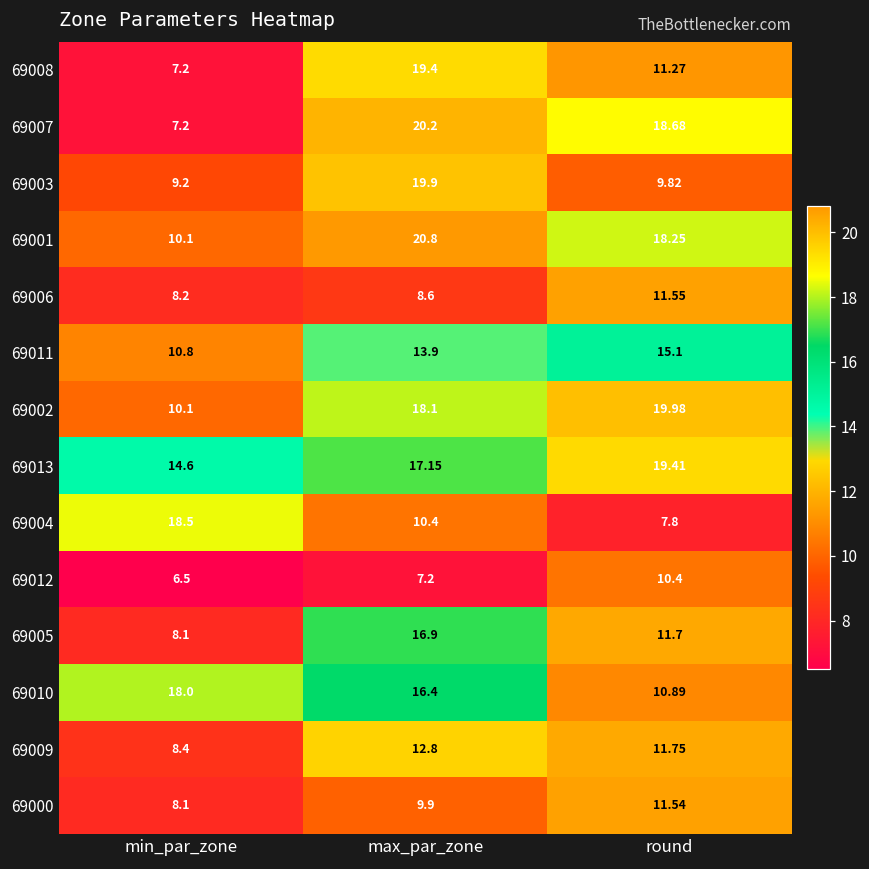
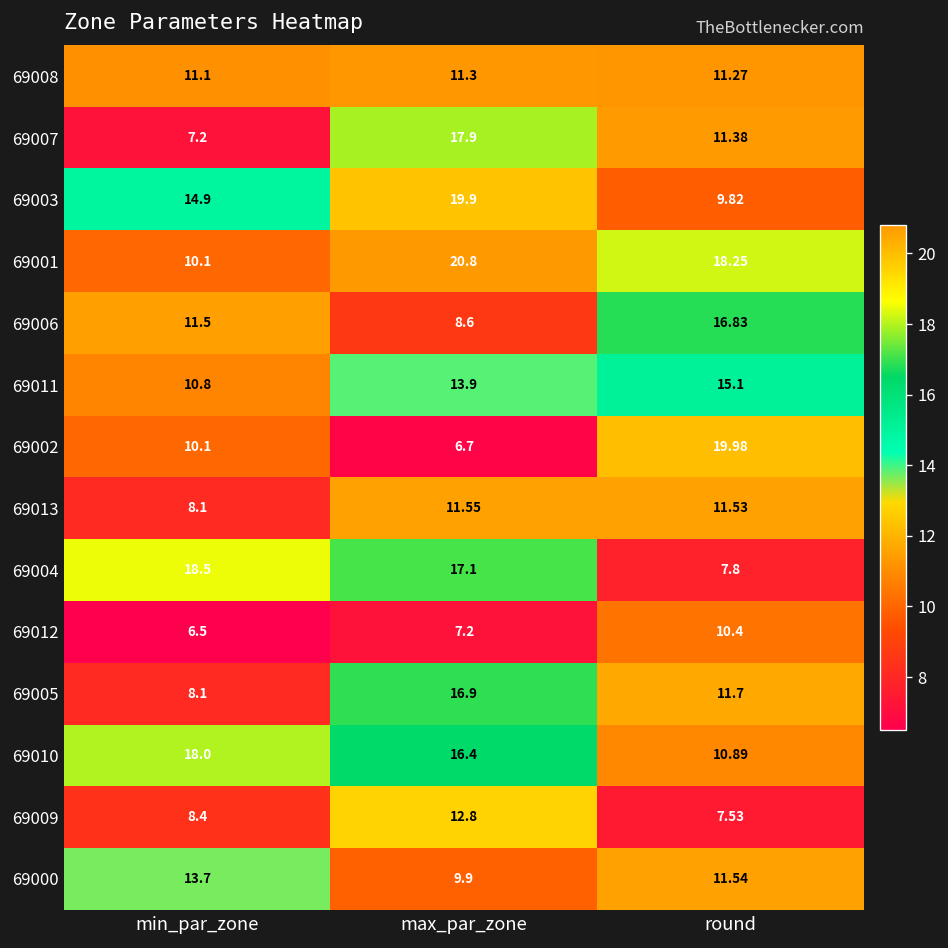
  {
    "69008": {
-     "min_par_zone": 7.2,
-     "max_par_zone": 19.4,
+     "min_par_zone": 11.1,
+     "max_par_zone": 11.3,
      "round": 11.27
    },
    "69007": {
      "min_par_zone": 7.2,
-     "max_par_zone": 20.2,
-     "round": 18.68
+     "max_par_zone": 17.9,
+     "round": 11.38
    },
    "69003": {
-     "min_par_zone": 9.2,
+     "min_par_zone": 14.9,
      "max_par_zone": 19.9,
      "round": 9.82
    },
    "69001": {
      "min_par_zone": 10.1,
      "max_par_zone": 20.8,
      "round": 18.25
    },
    "69006": {
-     "min_par_zone": 8.2,
+     "min_par_zone": 11.5,
      "max_par_zone": 8.6,
-     "round": 11.55
+     "round": 16.83
    },
    "69011": {
      "min_par_zone": 10.8,
      "max_par_zone": 13.9,
      "round": 15.1
    },
    "69002": {
      "min_par_zone": 10.1,
-     "max_par_zone": 18.1,
+     "max_par_zone": 6.7,
      "round": 19.98
    },
    "69013": {
-     "min_par_zone": 14.6,
-     "max_par_zone": 17.15,
-     "round": 19.41
+     "min_par_zone": 8.1,
+     "max_par_zone": 11.55,
+     "round": 11.53
    },
    "69004": {
      "min_par_zone": 18.5,
-     "max_par_zone": 10.4,
+     "max_par_zone": 17.1,
      "round": 7.8
    },
    "69012": {
      "min_par_zone": 6.5,
      "max_par_zone": 7.2,
      "round": 10.4
    },
    "69005": {
      "min_par_zone": 8.1,
      "max_par_zone": 16.9,
      "round": 11.7
    },
    "69010": {
      "min_par_zone": 18.0,
      "max_par_zone": 16.4,
      "round": 10.89
    },
    "69009": {
      "min_par_zone": 8.4,
      "max_par_zone": 12.8,
-     "round": 11.75
+     "round": 7.53
    },
    "69000": {
-     "min_par_zone": 8.1,
+     "min_par_zone": 13.7,
      "max_par_zone": 9.9,
      "round": 11.54
    }
  }
